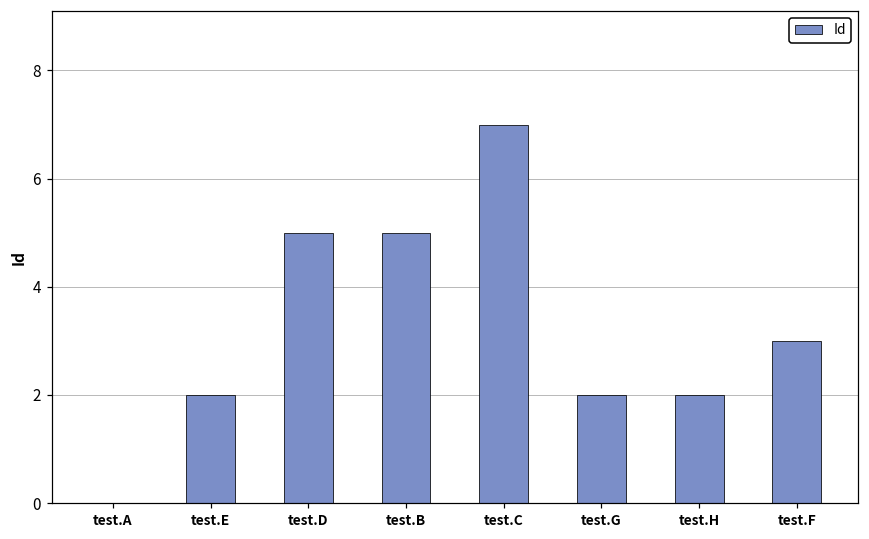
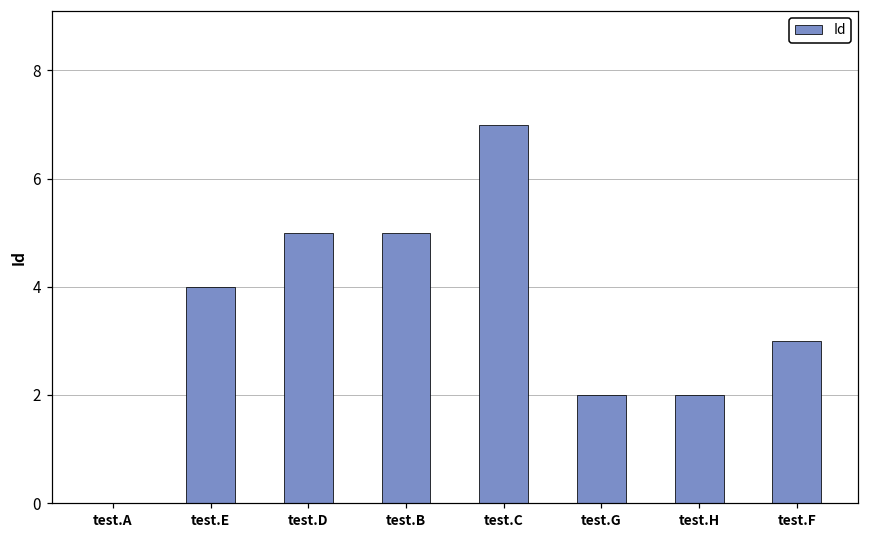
  {
    "test.A": 0,
-   "test.E": 2,
+   "test.E": 4,
    "test.D": 5,
    "test.B": 5,
    "test.C": 7,
    "test.G": 2,
    "test.H": 2,
    "test.F": 3
  }
